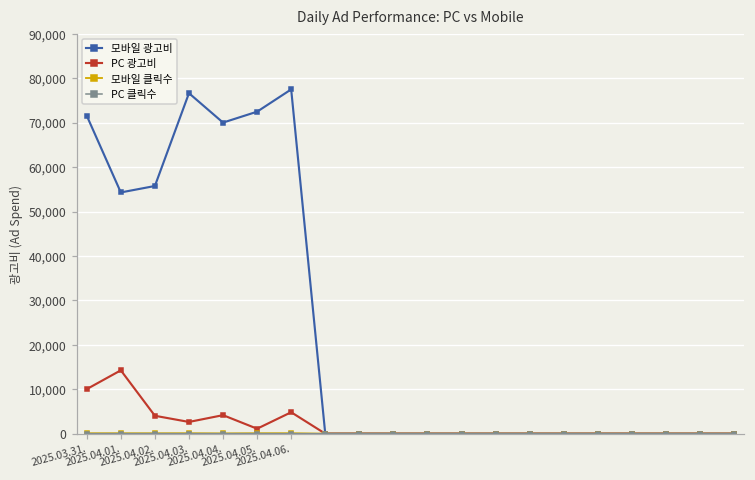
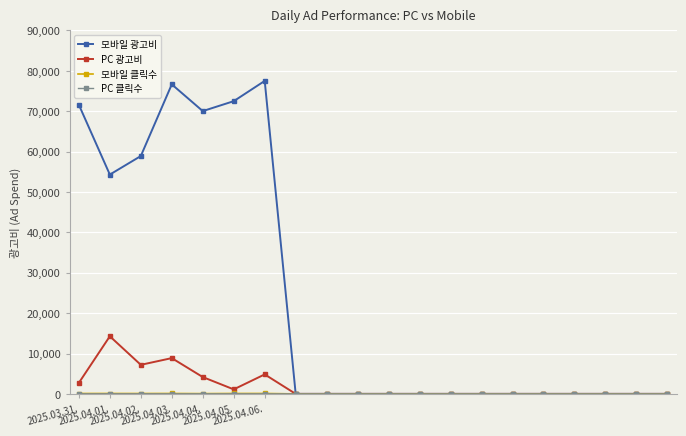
  {
    "모바일 광고비": {
      "2025.03.31.": "72,000",
      "2025.04.01.": "54,000",
-     "2025.04.02.": "56,000",
+     "2025.04.02.": "59,000",
      "2025.04.03.": "77,000",
      "2025.04.04.": "70,000",
      "2025.04.05.": "72,000",
      "2025.04.06.": "78,000"
    },
    "PC 광고비": {
-     "2025.03.31.": "10,000",
+     "2025.03.31.": "3,000",
      "2025.04.01.": "14,000",
-     "2025.04.02.": "4,000",
-     "2025.04.03.": "3,000",
+     "2025.04.02.": "7,000",
+     "2025.04.03.": "9,000",
      "2025.04.04.": "4,000",
      "2025.04.05.": "1,000",
      "2025.04.06.": "5,000"
    },
    "PC 클릭수": {
      "2025.03.31.": "0",
      "2025.04.01.": "0",
      "2025.04.02.": "0",
      "2025.04.03.": "0",
      "2025.04.04.": "0",
      "2025.04.05.": "0",
      "2025.04.06.": "0"
    }
  }
